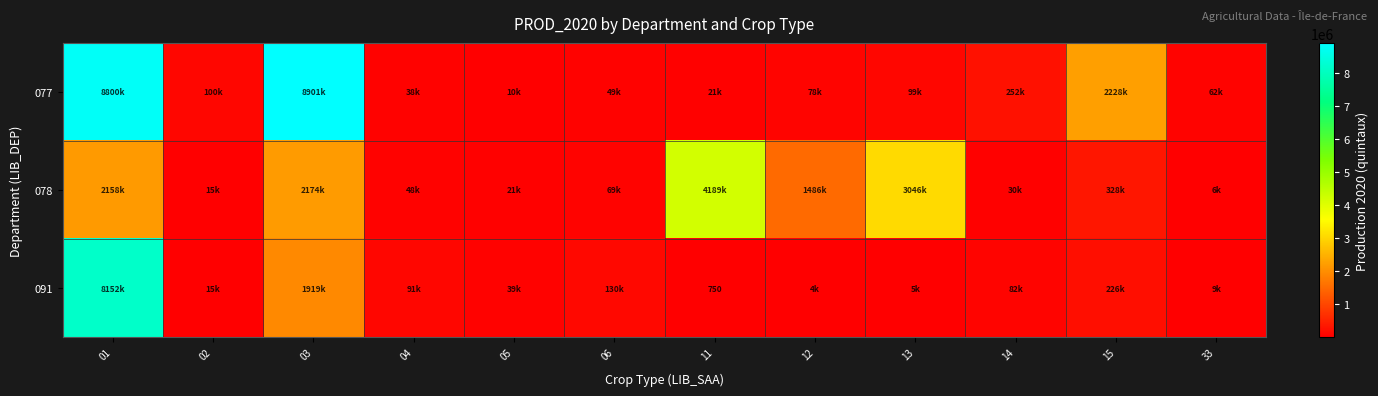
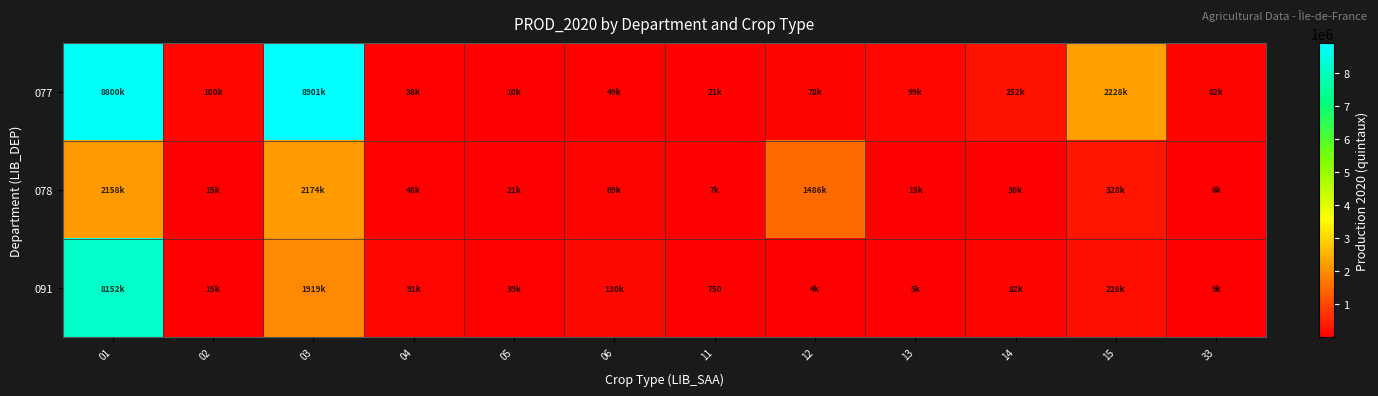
  {
    "077": {
      "01": "8800k",
      "02": "100k",
      "03": "8901k",
      "04": "38k",
      "05": "10k",
      "06": "49k",
      "11": "21k",
      "12": "78k",
      "13": "99k",
      "14": "252k",
      "15": "2228k",
      "33": "62k"
    },
    "078": {
      "01": "2158k",
      "02": "15k",
      "03": "2174k",
      "04": "48k",
      "05": "21k",
      "06": "69k",
-     "11": "4189k",
+     "11": "7k",
      "12": "1486k",
-     "13": "3046k",
+     "13": "15k",
      "14": "30k",
      "15": "328k",
      "33": "6k"
    },
    "091": {
      "01": "8152k",
      "02": "15k",
      "03": "1919k",
      "04": "91k",
      "05": "39k",
      "06": "130k",
      "11": "750",
      "12": "4k",
      "13": "5k",
      "14": "82k",
      "15": "226k",
      "33": "9k"
    }
  }
